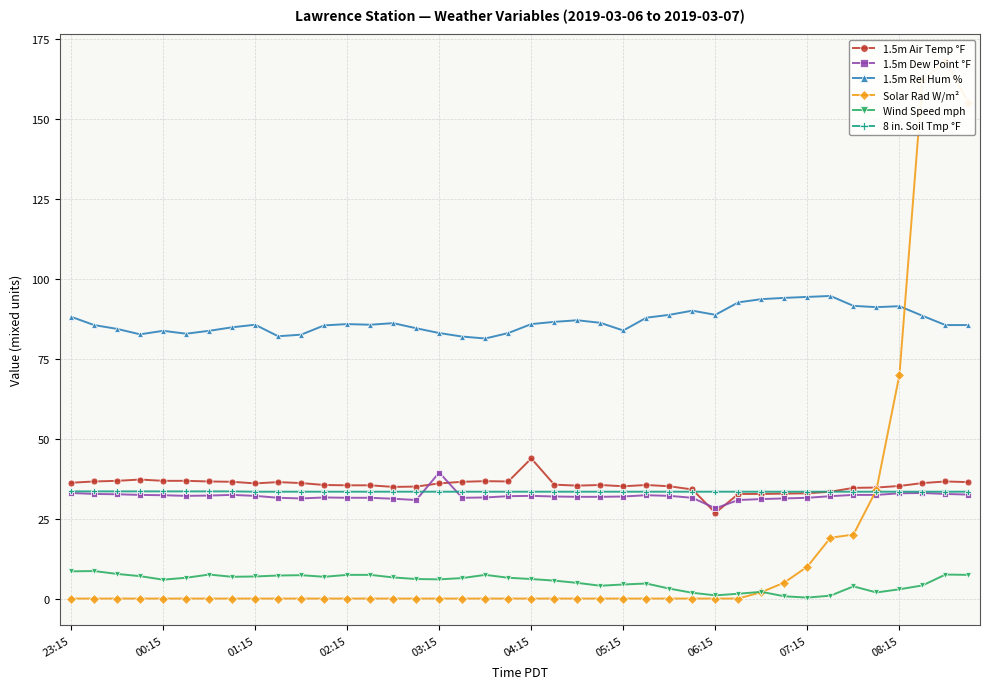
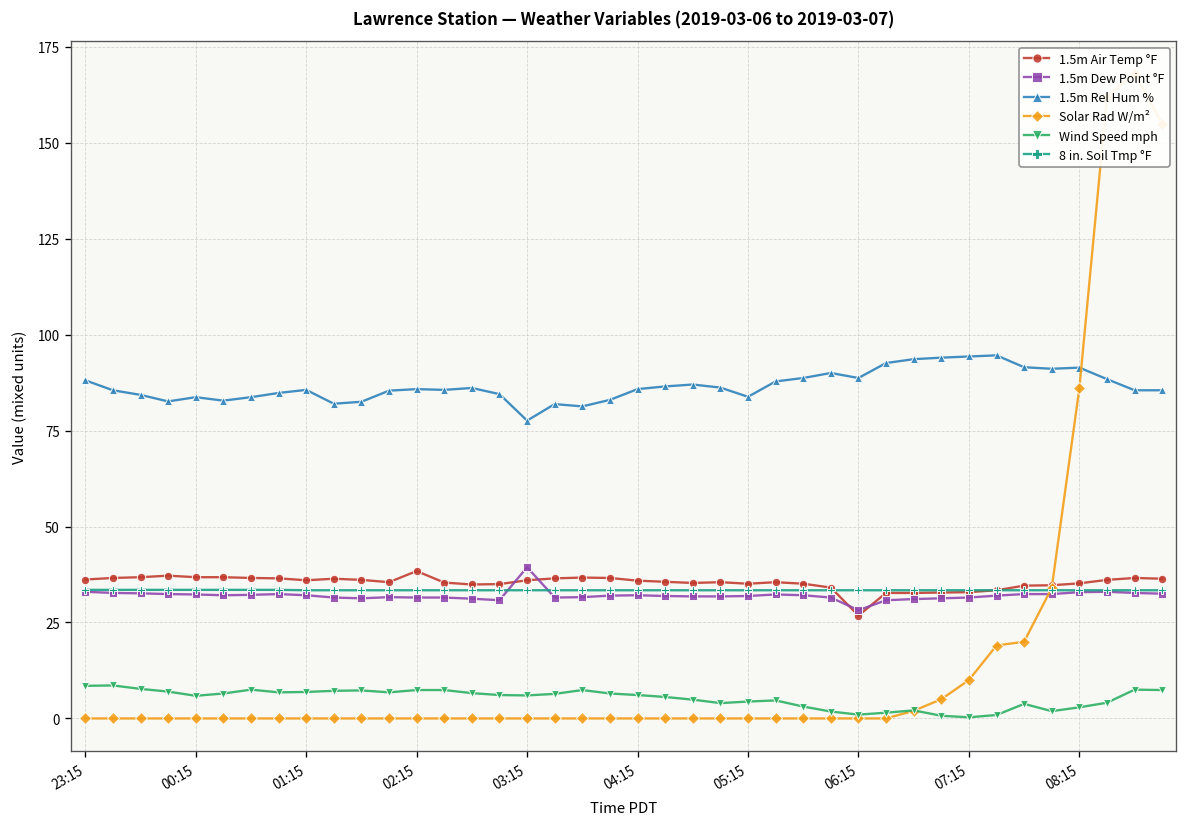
  {
    "1.5m Air Temp °F": {
      "23:15": 36,
      "00:15": 37,
      "01:15": 36,
-     "02:15": 35,
+     "02:15": 38,
      "03:15": 36,
-     "04:15": 44,
+     "04:15": 36,
      "05:15": 35,
      "06:15": 27,
      "08:15": 35
    },
    "1.5m Dew Point °F": {
      "00:15": 32,
      "01:15": 32,
      "02:15": 32,
      "03:15": 39,
      "04:15": 32,
      "05:15": 32,
      "06:15": 28,
      "07:15": 32
    },
    "1.5m Rel Hum %": {
      "23:15": 88,
      "00:15": 84,
      "01:15": 86,
      "02:15": 86,
-     "03:15": 83,
+     "03:15": 78,
      "04:15": 86,
      "05:15": 84,
      "06:15": 89,
      "07:15": 94,
      "08:15": 91
    },
    "Solar Rad W/m²": {
      "23:15": 0,
      "00:15": 0,
      "01:15": 0,
      "02:15": 0,
      "03:15": 0,
      "04:15": 0,
      "05:15": 0,
      "06:15": 0,
      "07:15": 10,
-     "08:15": 70
+     "08:15": 86
    }
  }
